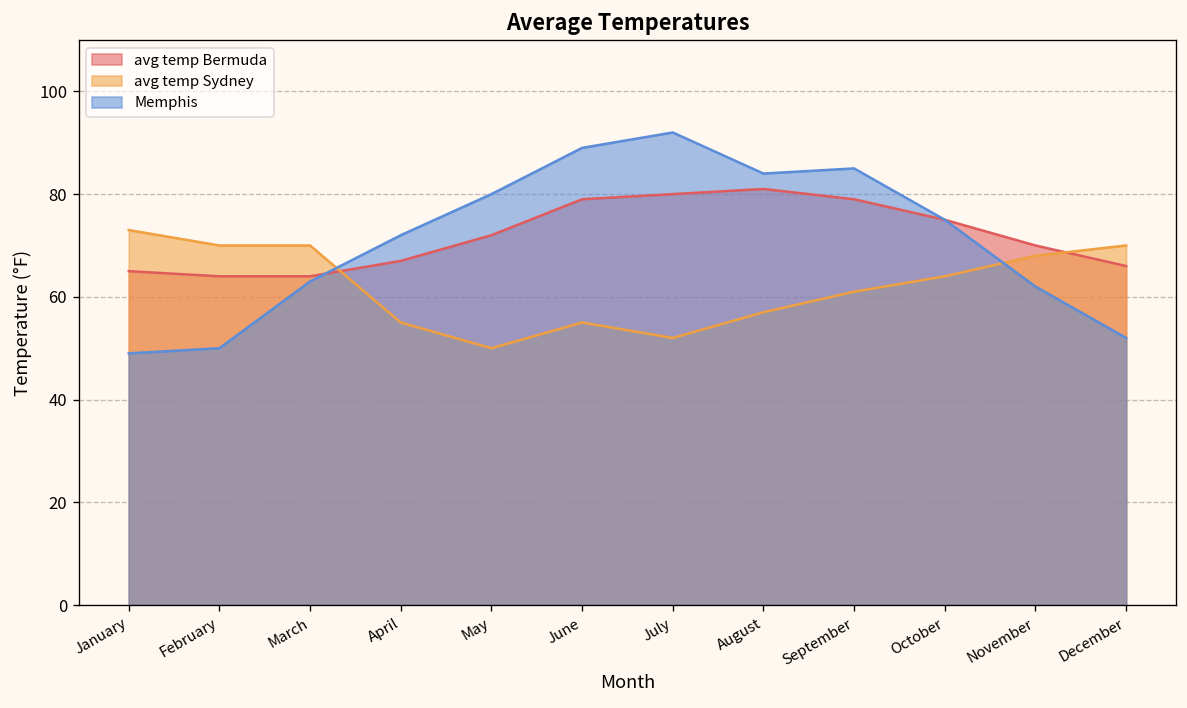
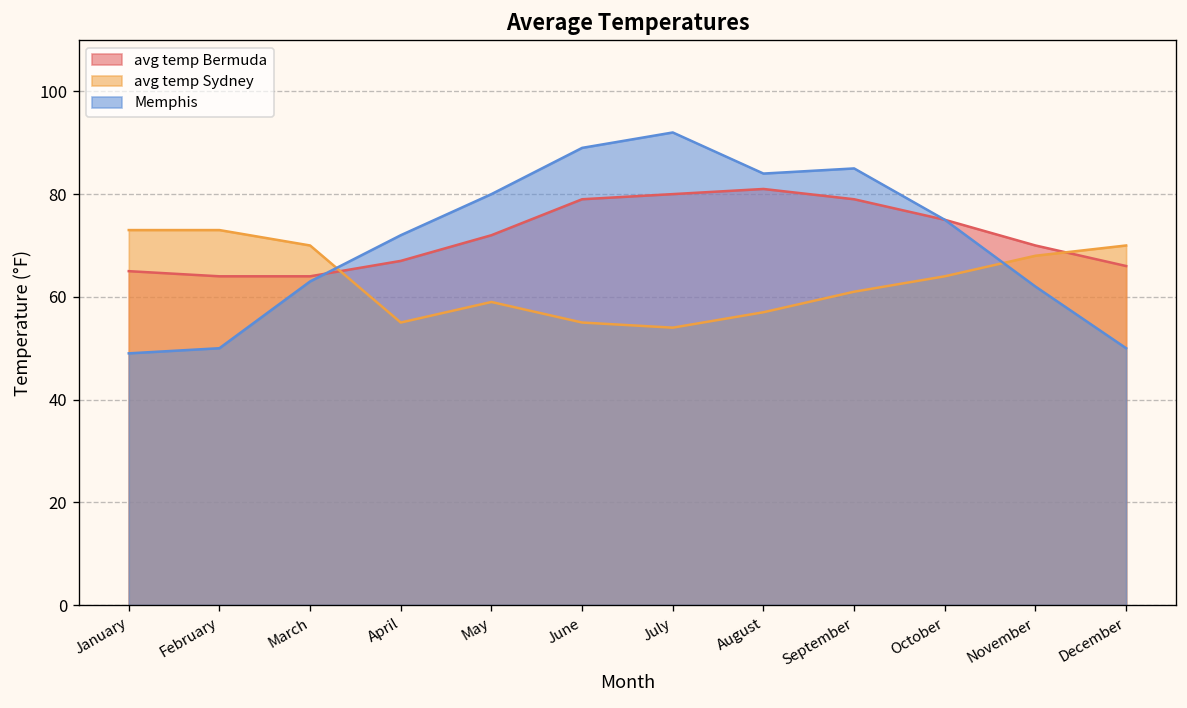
  {
    "avg temp Bermuda": {
      "January": 65,
      "February": 64,
      "March": 64,
      "April": 67,
      "May": 72,
      "June": 79,
      "July": 80,
      "August": 81,
      "September": 79,
      "November": 70,
      "December": 66
    },
    "avg temp Sydney": {
      "January": 73,
-     "February": 70,
+     "February": 73,
      "March": 70,
      "April": 55,
-     "May": 50,
+     "May": 59,
      "June": 55,
-     "July": 52,
+     "July": 54,
      "August": 57,
      "September": 61,
      "October": 64,
      "November": 68,
      "December": 70
    },
    "Memphis": {
      "January": 49,
      "February": 50,
      "March": 63,
      "April": 72,
      "May": 80,
      "June": 89,
      "July": 92,
      "August": 84,
      "September": 85,
      "November": 62,
-     "December": 52
+     "December": 50
    }
  }
